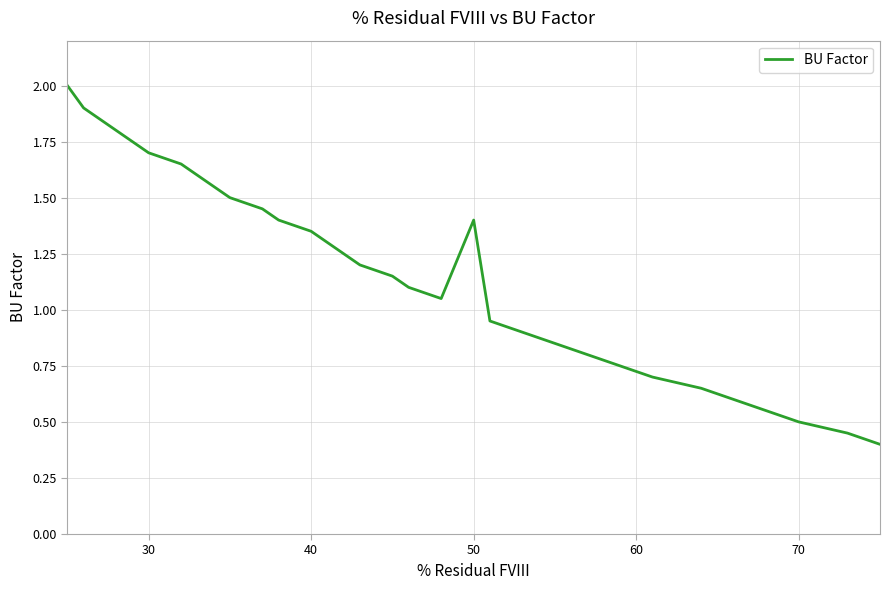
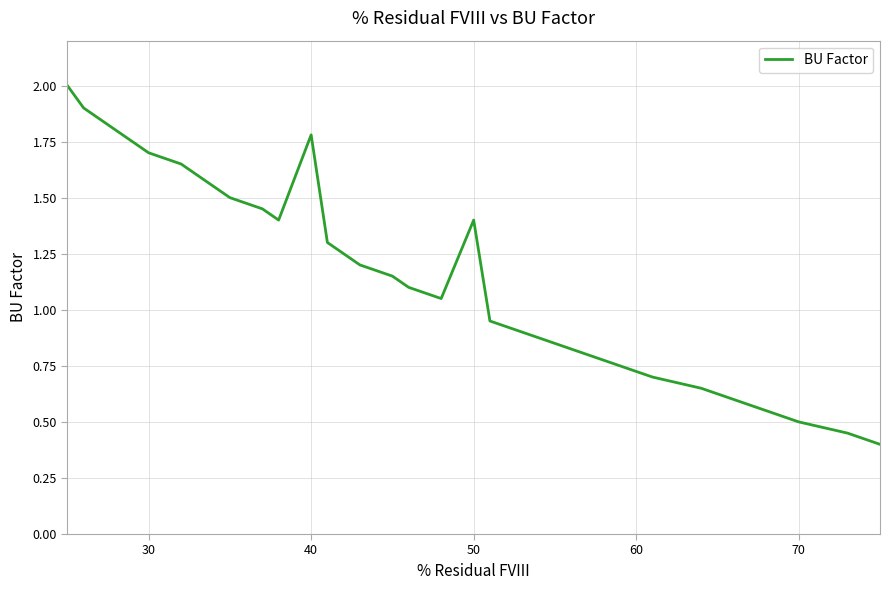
  {
    "30": 1.70,
-   "40": 1.35,
+   "40": 1.78,
    "50": 1.40,
    "70": 0.50
  }
